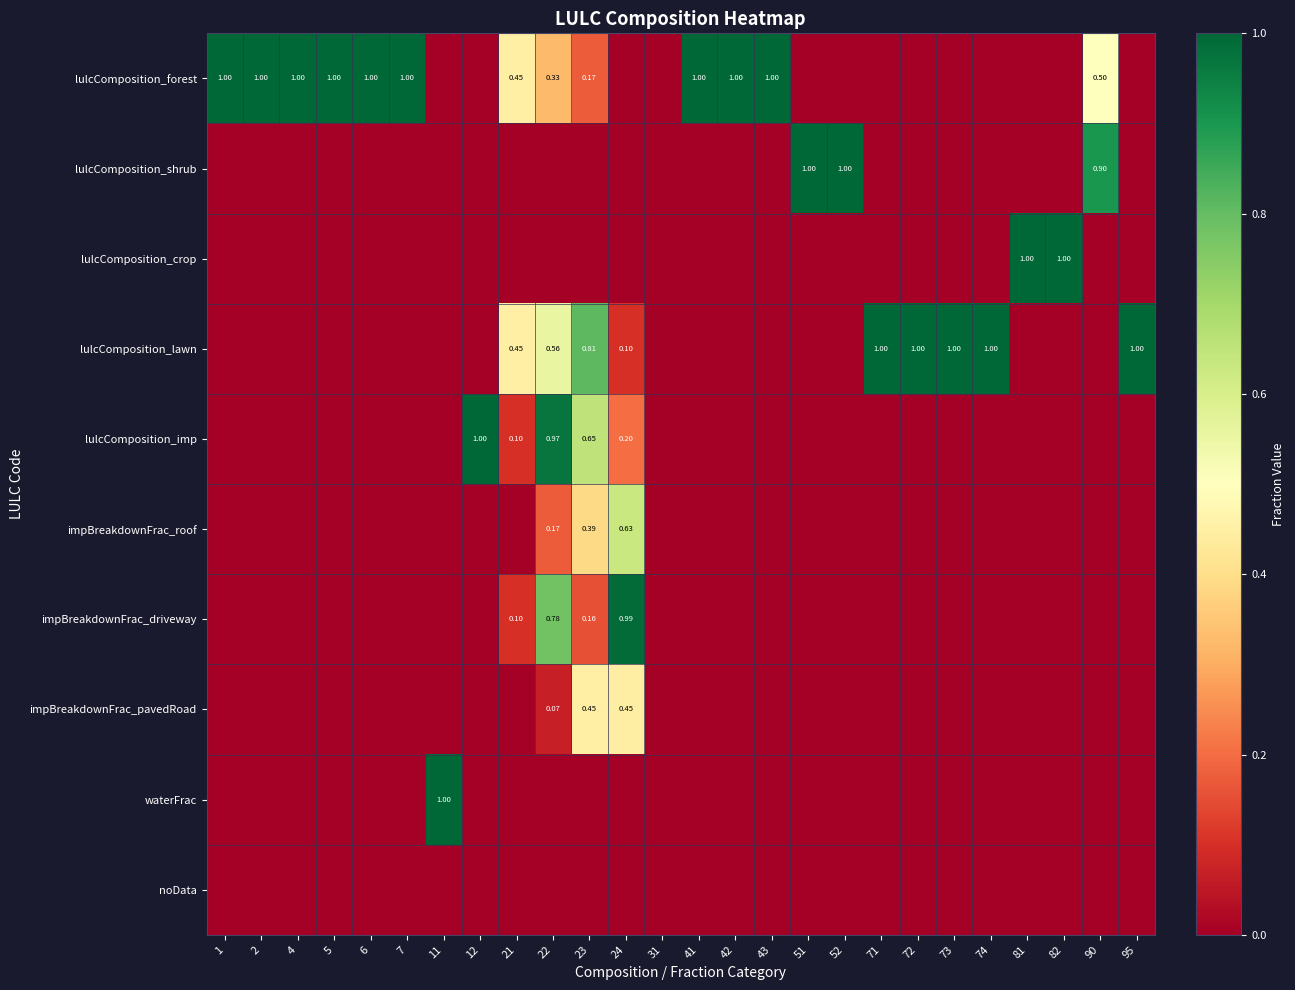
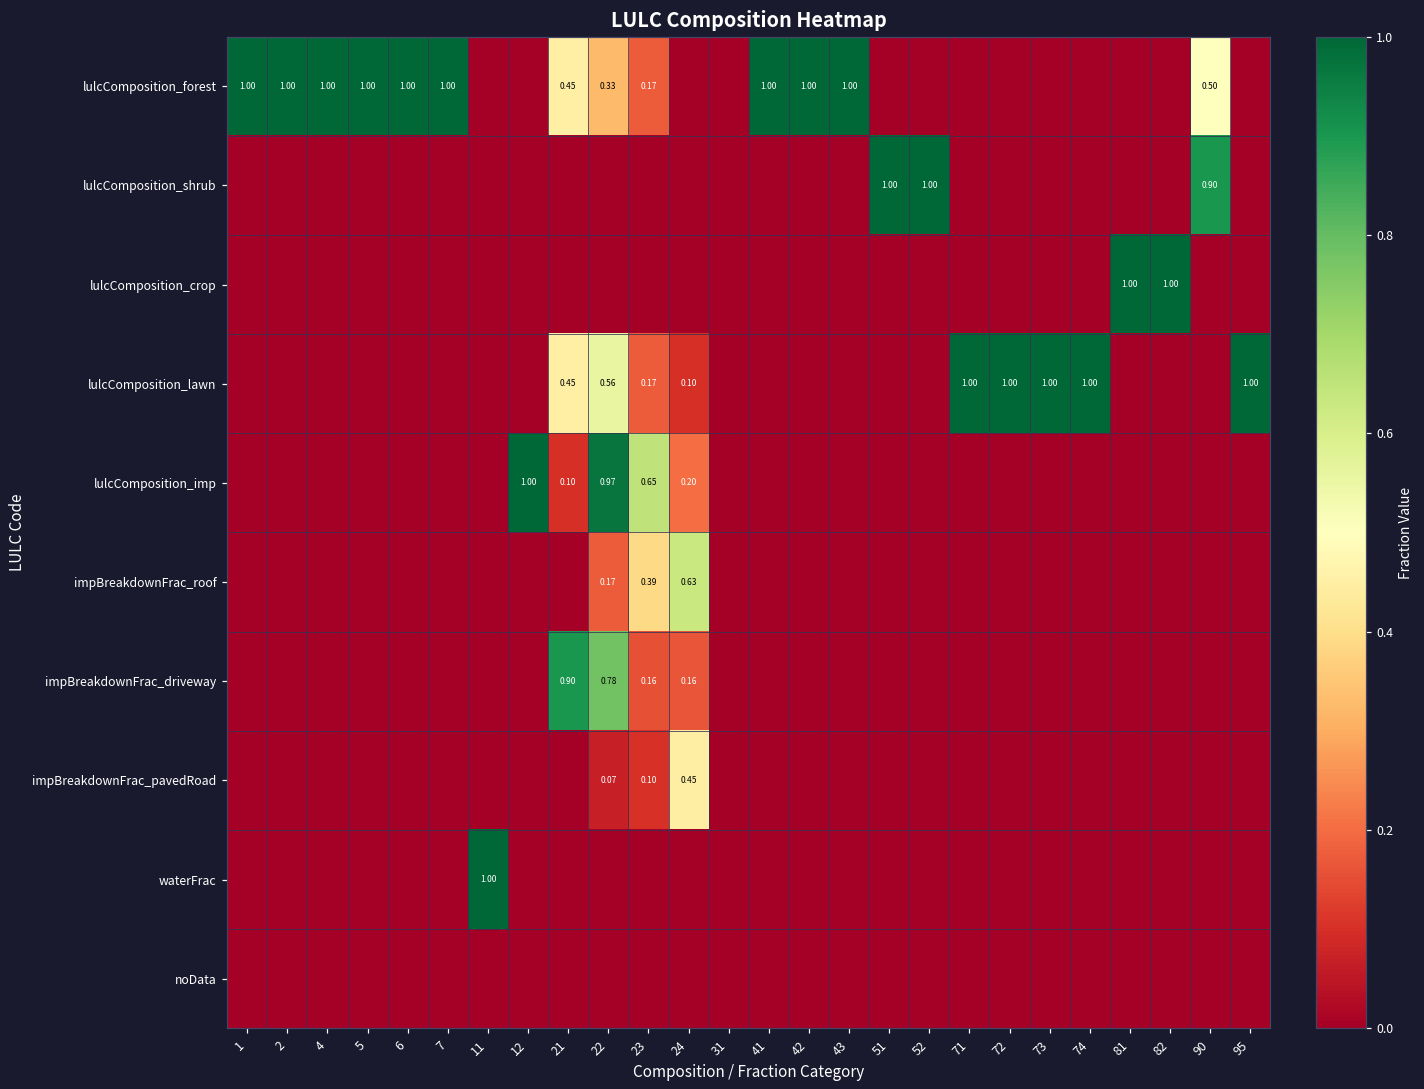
  {
    "lulcComposition_forest": {
      "1": 1.00,
      "2": 1.00,
      "4": 1.00,
      "5": 1.00,
      "6": 1.00,
      "7": 1.00,
      "21": 0.45,
      "22": 0.33,
      "23": 0.17,
      "41": 1.00,
      "42": 1.00,
      "43": 1.00,
      "90": 0.50
    },
    "lulcComposition_shrub": {
      "51": 1.00,
      "52": 1.00,
      "90": 0.90
    },
    "lulcComposition_crop": {
      "81": 1.00,
      "82": 1.00
    },
    "lulcComposition_lawn": {
      "21": 0.45,
      "22": 0.56,
-     "23": 0.81,
+     "23": 0.17,
      "24": 0.10,
      "71": 1.00,
      "72": 1.00,
      "73": 1.00,
      "74": 1.00,
      "95": 1.00
    },
    "lulcComposition_imp": {
      "12": 1.00,
      "21": 0.10,
      "22": 0.97,
      "23": 0.65,
      "24": 0.20
    },
    "impBreakdownFrac_roof": {
      "22": 0.17,
      "23": 0.39,
      "24": 0.63
    },
    "impBreakdownFrac_driveway": {
-     "21": 0.10,
+     "21": 0.90,
      "22": 0.78,
      "23": 0.16,
-     "24": 0.99
+     "24": 0.16
    },
    "impBreakdownFrac_pavedRoad": {
      "22": 0.07,
-     "23": 0.45,
+     "23": 0.10,
      "24": 0.45
    },
    "waterFrac": {
      "11": 1.00
    }
  }
